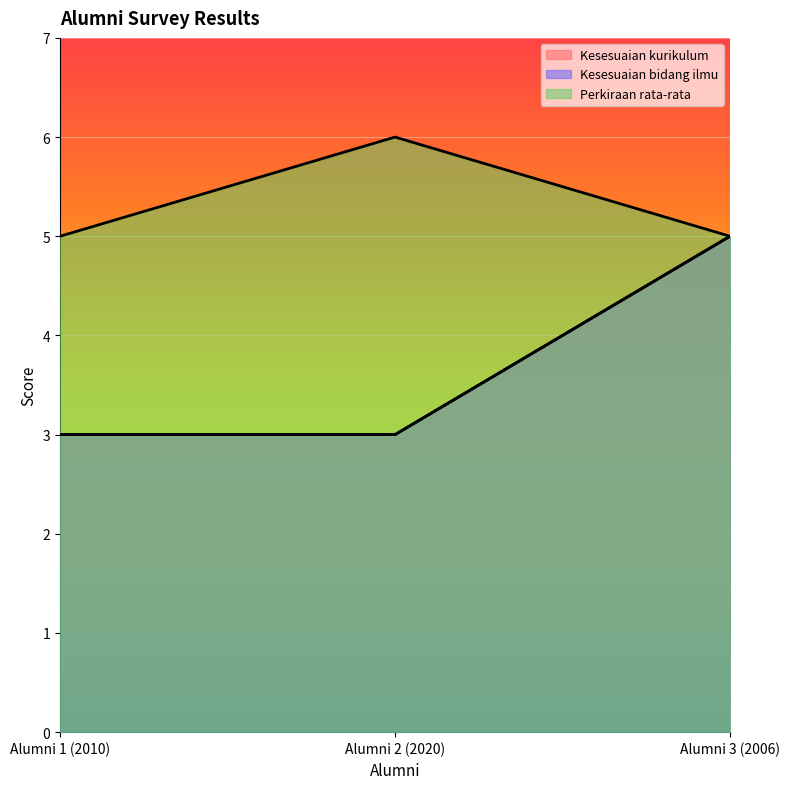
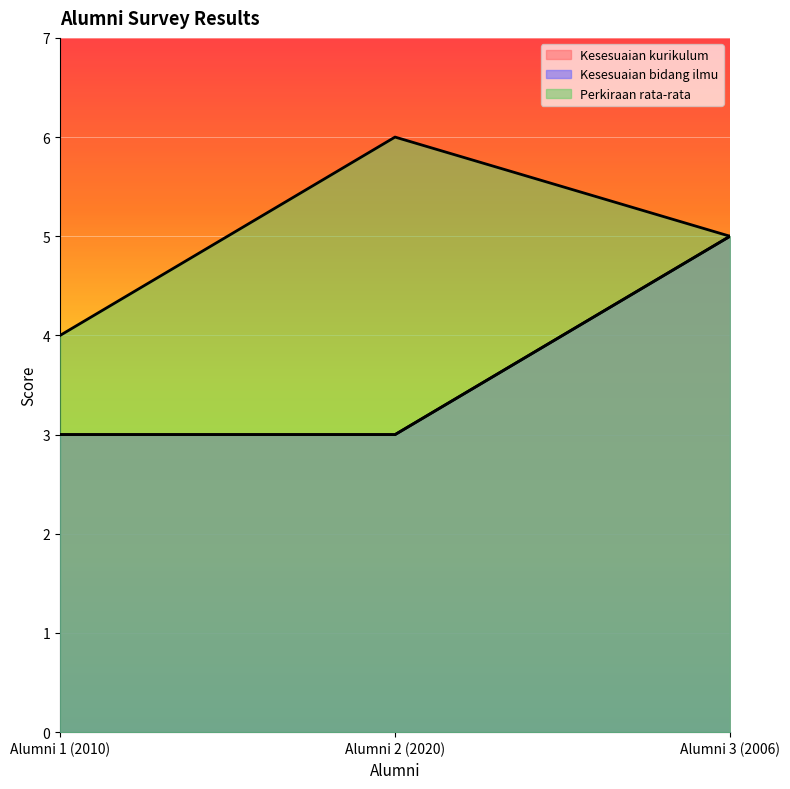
  {
    "Kesesuaian bidang ilmu": {
      "Alumni 1 (2010)": 3,
      "Alumni 2 (2020)": 3
    },
    "Perkiraan rata-rata": {
-     "Alumni 1 (2010)": 5,
+     "Alumni 1 (2010)": 4,
      "Alumni 2 (2020)": 6
    }
  }
